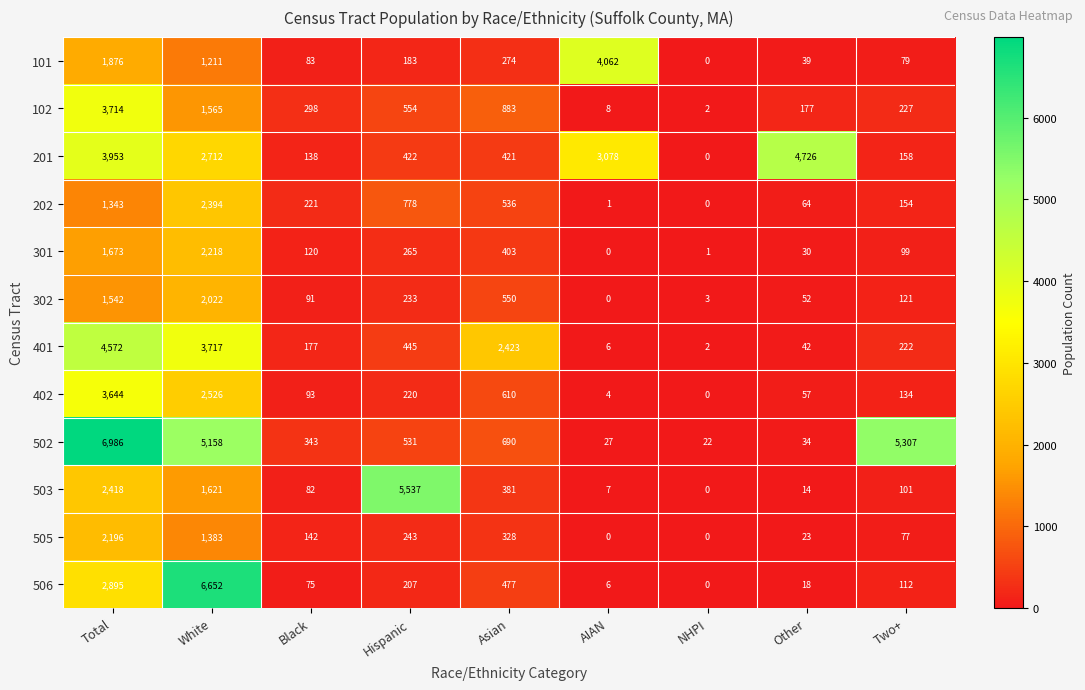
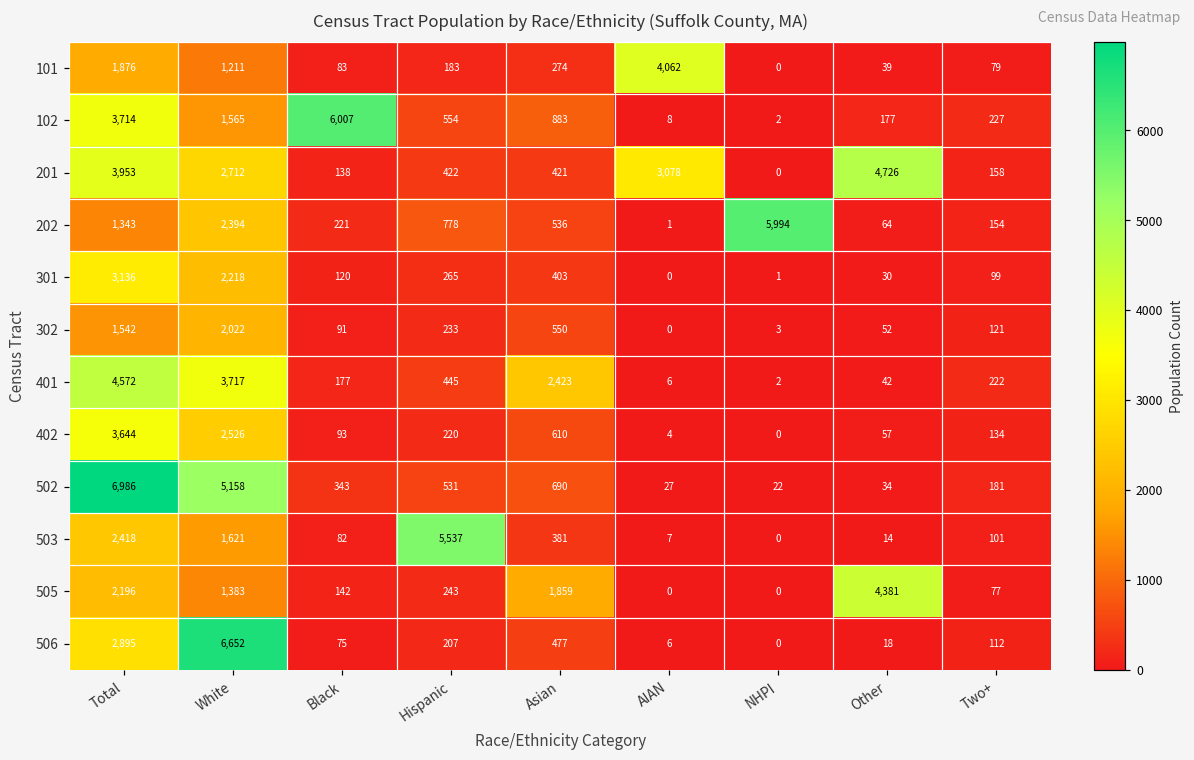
  {
    "101": {
      "Total": "1,876",
      "White": "1,211",
      "Black": "83",
      "Hispanic": "183",
      "Asian": "274",
      "AIAN": "4,062",
      "NHPI": "0",
      "Other": "39",
      "Two+": "79"
    },
    "102": {
      "Total": "3,714",
      "White": "1,565",
-     "Black": "298",
+     "Black": "6,007",
      "Hispanic": "554",
      "Asian": "883",
      "AIAN": "8",
      "NHPI": "2",
      "Other": "177",
      "Two+": "227"
    },
    "201": {
      "Total": "3,953",
      "White": "2,712",
      "Black": "138",
      "Hispanic": "422",
      "Asian": "421",
      "AIAN": "3,078",
      "NHPI": "0",
      "Other": "4,726",
      "Two+": "158"
    },
    "202": {
      "Total": "1,343",
      "White": "2,394",
      "Black": "221",
      "Hispanic": "778",
      "Asian": "536",
      "AIAN": "1",
-     "NHPI": "0",
+     "NHPI": "5,994",
      "Other": "64",
      "Two+": "154"
    },
    "301": {
-     "Total": "1,673",
+     "Total": "3,136",
      "White": "2,218",
      "Black": "120",
      "Hispanic": "265",
      "Asian": "403",
      "AIAN": "0",
      "NHPI": "1",
      "Other": "30",
      "Two+": "99"
    },
    "302": {
      "Total": "1,542",
      "White": "2,022",
      "Black": "91",
      "Hispanic": "233",
      "Asian": "550",
      "AIAN": "0",
      "NHPI": "3",
      "Other": "52",
      "Two+": "121"
    },
    "401": {
      "Total": "4,572",
      "White": "3,717",
      "Black": "177",
      "Hispanic": "445",
      "Asian": "2,423",
      "AIAN": "6",
      "NHPI": "2",
      "Other": "42",
      "Two+": "222"
    },
    "402": {
      "Total": "3,644",
      "White": "2,526",
      "Black": "93",
      "Hispanic": "220",
      "Asian": "610",
      "AIAN": "4",
      "NHPI": "0",
      "Other": "57",
      "Two+": "134"
    },
    "502": {
      "Total": "6,986",
      "White": "5,158",
      "Black": "343",
      "Hispanic": "531",
      "Asian": "690",
      "AIAN": "27",
      "NHPI": "22",
      "Other": "34",
-     "Two+": "5,307"
+     "Two+": "181"
    },
    "503": {
      "Total": "2,418",
      "White": "1,621",
      "Black": "82",
      "Hispanic": "5,537",
      "Asian": "381",
      "AIAN": "7",
      "NHPI": "0",
      "Other": "14",
      "Two+": "101"
    },
    "505": {
      "Total": "2,196",
      "White": "1,383",
      "Black": "142",
      "Hispanic": "243",
-     "Asian": "328",
+     "Asian": "1,859",
      "AIAN": "0",
      "NHPI": "0",
-     "Other": "23",
+     "Other": "4,381",
      "Two+": "77"
    },
    "506": {
      "Total": "2,895",
      "White": "6,652",
      "Black": "75",
      "Hispanic": "207",
      "Asian": "477",
      "AIAN": "6",
      "NHPI": "0",
      "Other": "18",
      "Two+": "112"
    }
  }
